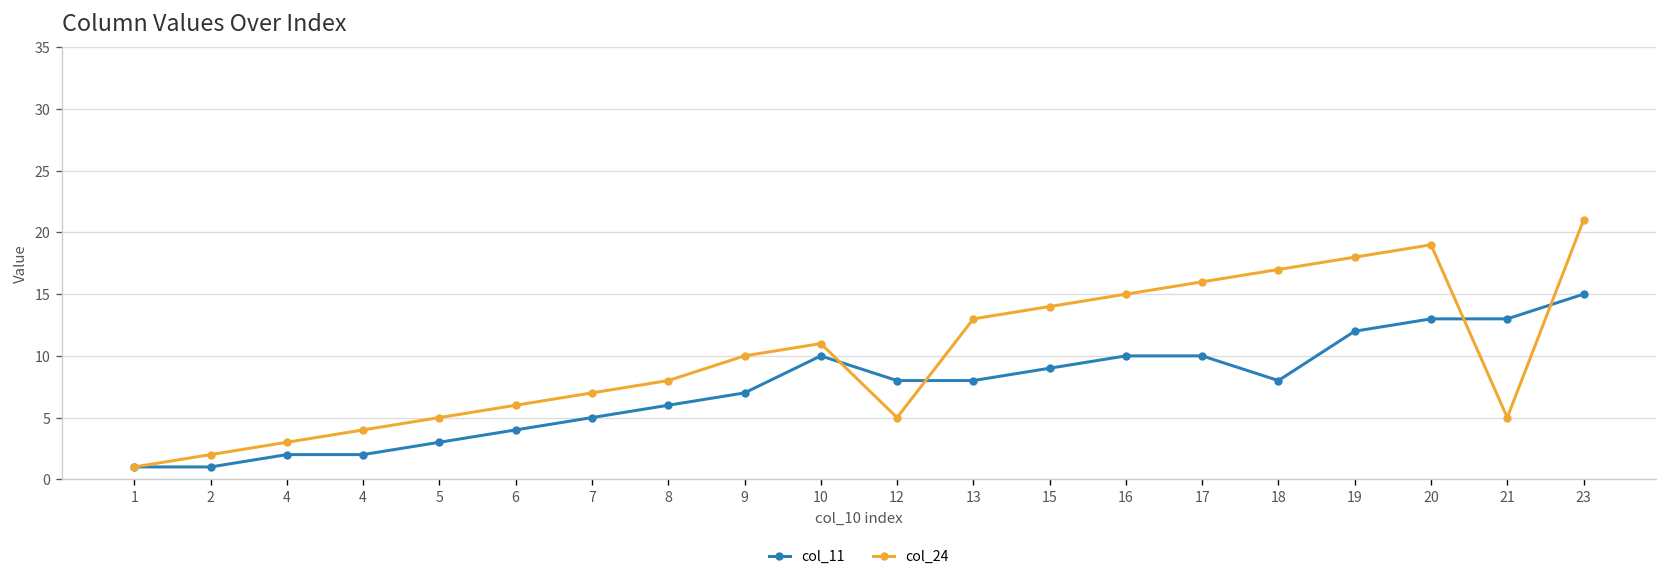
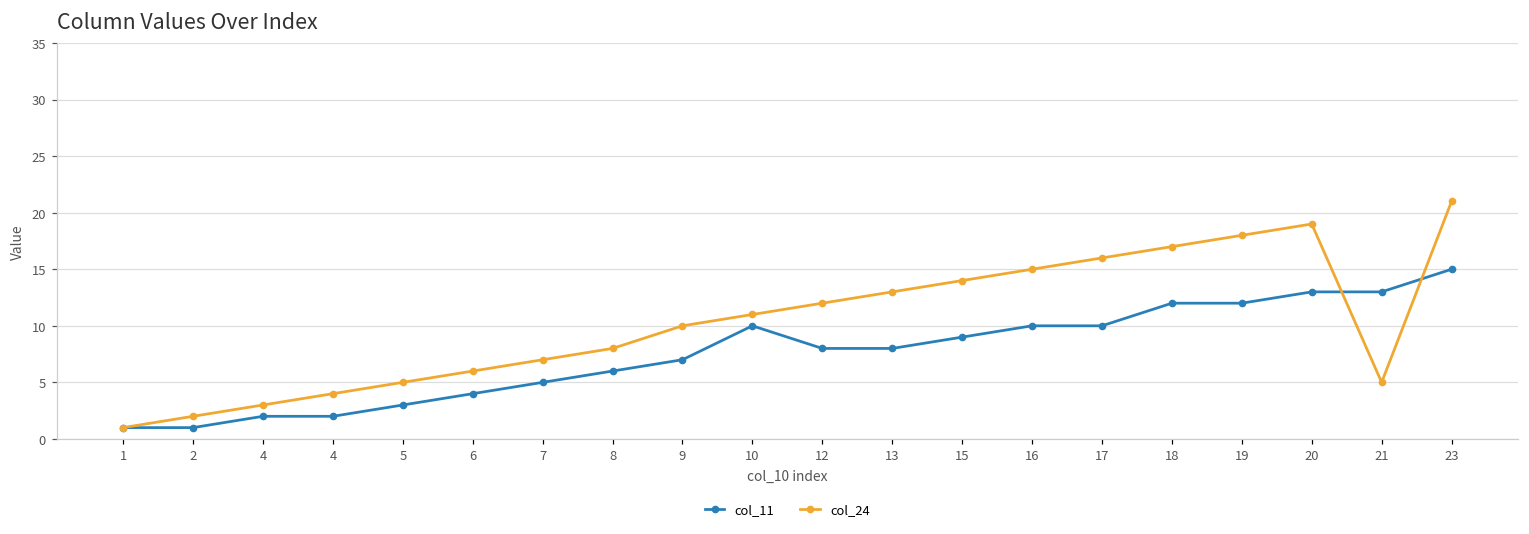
  {
    "col_11": {
      "2": 1,
      "5": 3,
      "6": 4,
      "7": 5,
      "8": 6,
      "9": 7,
      "10": 10,
      "12": 8,
      "13": 8,
      "15": 9,
      "16": 10,
      "17": 10,
-     "18": 8,
+     "18": 12,
      "19": 12,
      "20": 13,
      "21": 13,
      "23": 15
    },
    "col_24": {
      "2": 2,
      "5": 5,
      "6": 6,
      "7": 7,
      "8": 8,
      "9": 10,
      "10": 11,
-     "12": 5,
+     "12": 12,
      "13": 13,
      "15": 14,
      "16": 15,
      "17": 16,
      "18": 17,
      "19": 18,
      "20": 19,
      "21": 5,
      "23": 21
    }
  }
